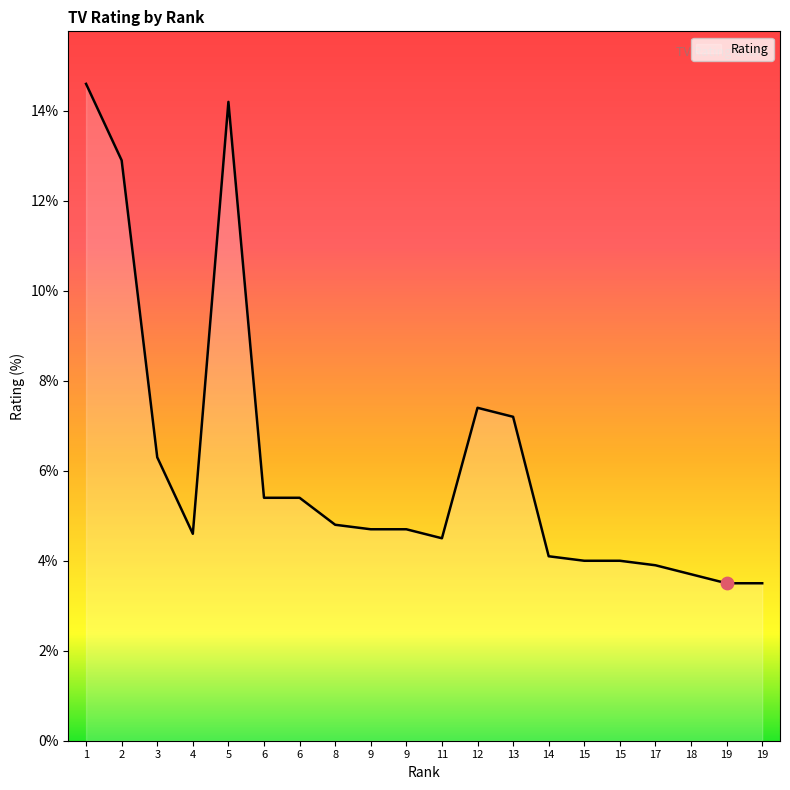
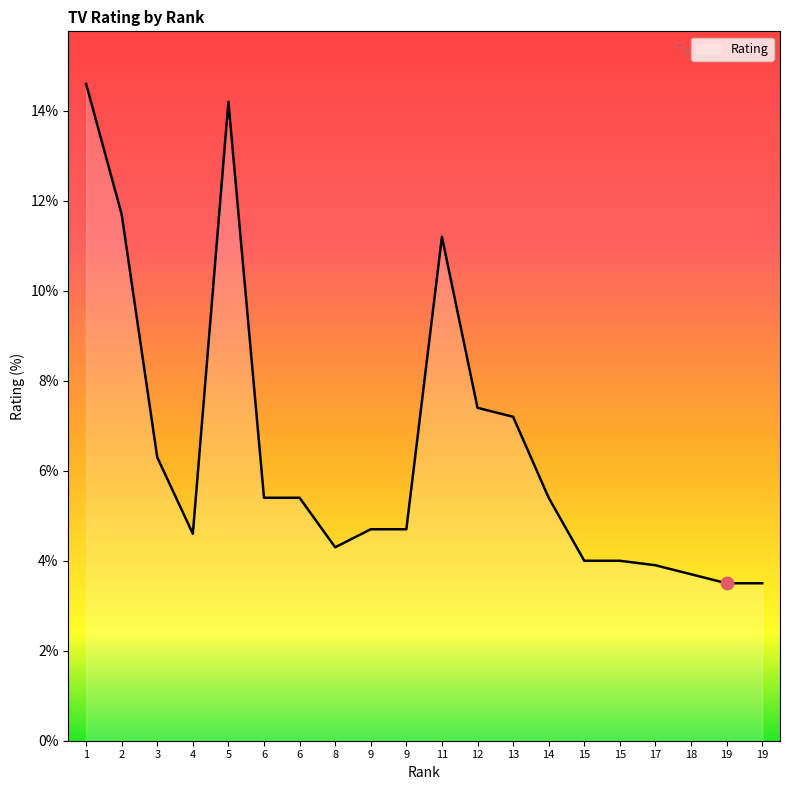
  {
    "Rating": {
      "1": "14.6%",
-     "2": "12.9%",
+     "2": "11.7%",
      "3": "6.3%",
      "4": "4.6%",
      "5": "14.2%",
-     "8": "4.8%",
-     "11": "4.5%",
+     "8": "4.3%",
+     "11": "11.2%",
      "12": "7.4%",
      "13": "7.2%",
-     "14": "4.1%",
+     "14": "5.4%",
      "17": "3.9%",
      "18": "3.7%"
    }
  }
